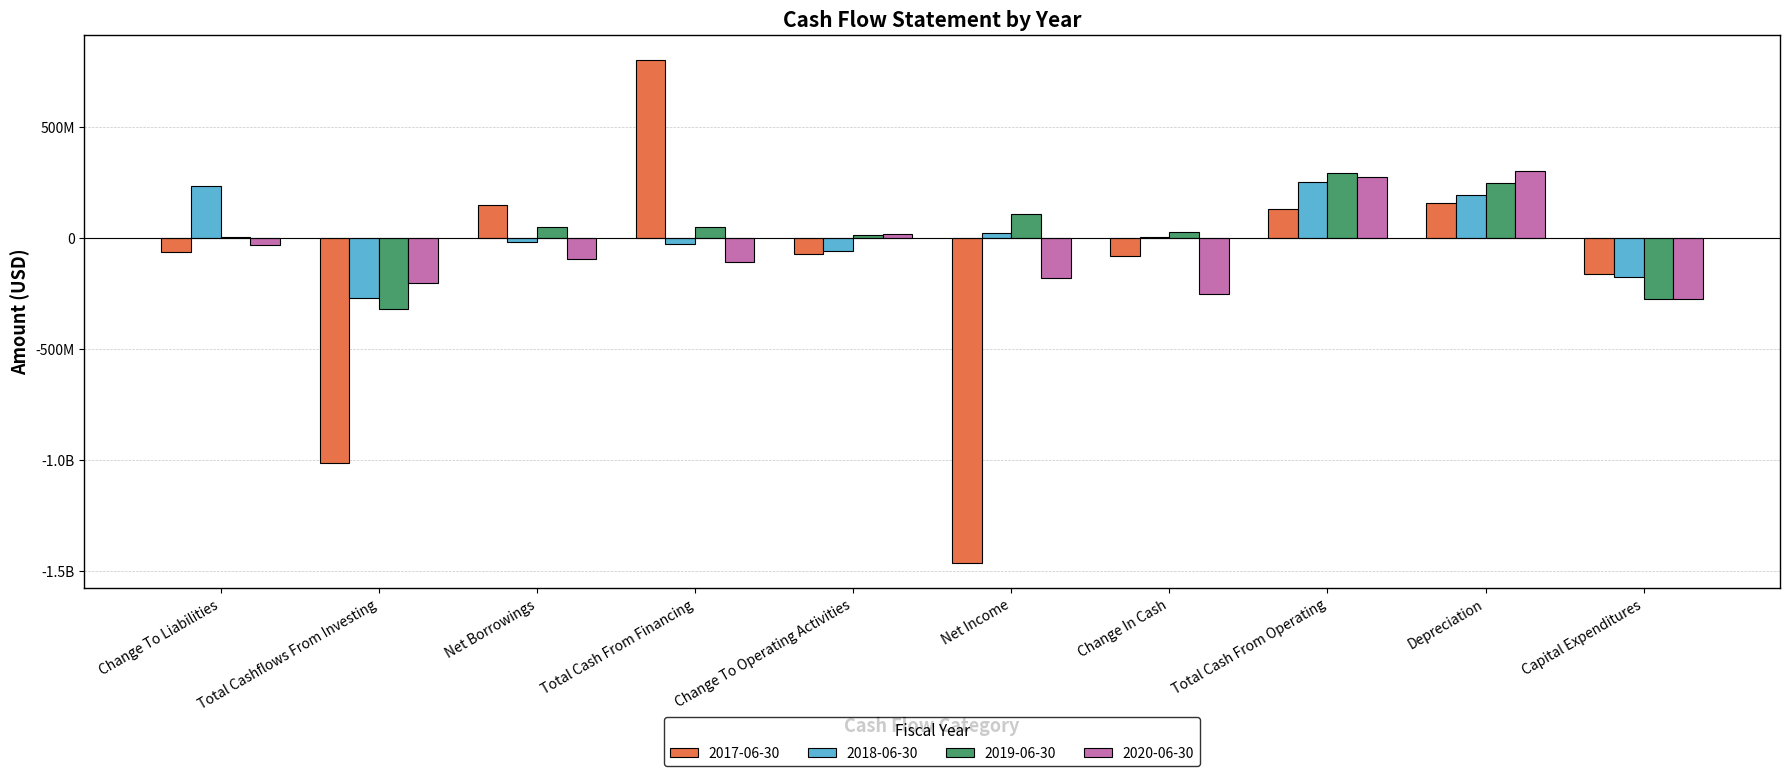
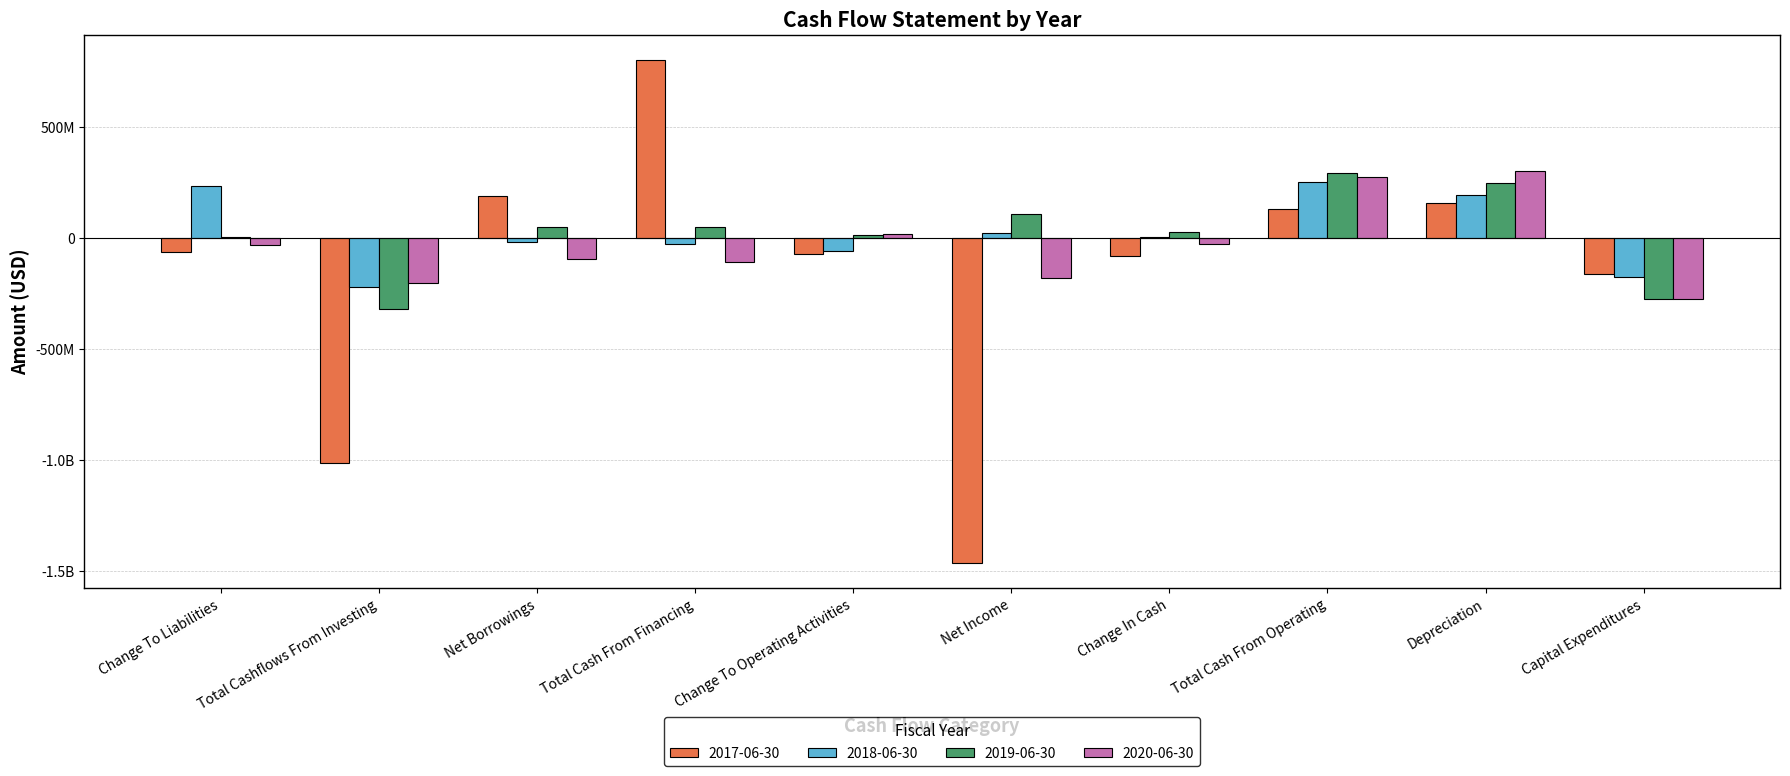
  {
    "2017-06-30": {
      "Change To Liabilities": -60000000,
      "Total Cashflows From Investing": -1010000000,
-     "Net Borrowings": 150000000,
+     "Net Borrowings": 190000000,
      "Total Cash From Financing": 800000000,
      "Change To Operating Activities": -70000000,
      "Net Income": -1460000000,
      "Change In Cash": -80000000,
      "Total Cash From Operating": 130000000,
      "Depreciation": 160000000,
      "Capital Expenditures": -160000000
    },
    "2018-06-30": {
      "Change To Liabilities": 230000000,
-     "Total Cashflows From Investing": -270000000,
+     "Total Cashflows From Investing": -220000000,
      "Net Borrowings": -20000000,
      "Total Cash From Financing": -20000000,
      "Change To Operating Activities": -60000000,
      "Net Income": 20000000,
      "Total Cash From Operating": 250000000,
      "Depreciation": 190000000,
      "Capital Expenditures": -180000000
    },
    "2019-06-30": {
      "Total Cashflows From Investing": -320000000,
      "Net Borrowings": 50000000,
      "Total Cash From Financing": 50000000,
      "Change To Operating Activities": 10000000,
      "Net Income": 110000000,
      "Change In Cash": 30000000,
      "Total Cash From Operating": 300000000,
      "Depreciation": 250000000,
      "Capital Expenditures": -270000000
    },
    "2020-06-30": {
      "Change To Liabilities": -30000000,
      "Total Cashflows From Investing": -200000000,
      "Net Borrowings": -90000000,
      "Total Cash From Financing": -100000000,
      "Change To Operating Activities": 20000000,
      "Net Income": -180000000,
-     "Change In Cash": -250000000,
+     "Change In Cash": -30000000,
      "Total Cash From Operating": 280000000,
      "Depreciation": 300000000,
      "Capital Expenditures": -270000000
    }
  }
